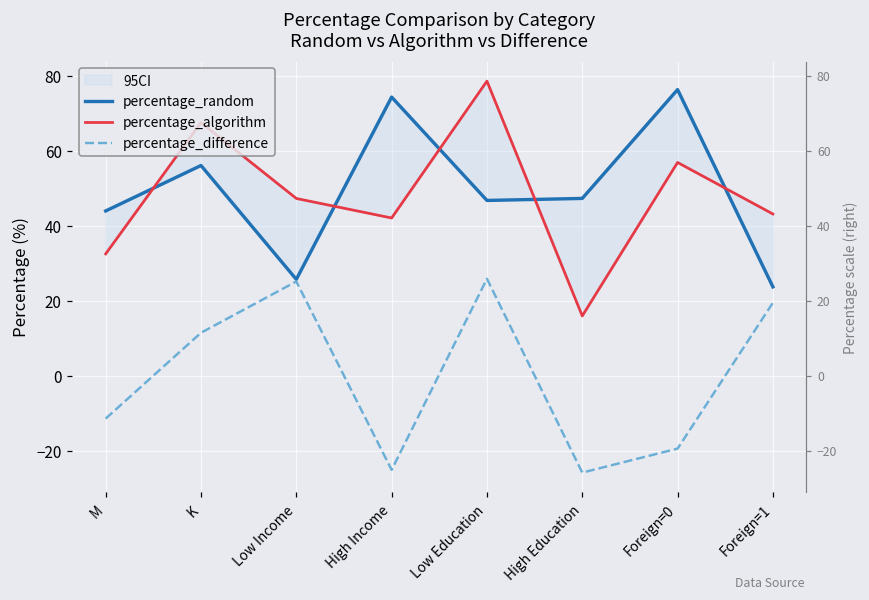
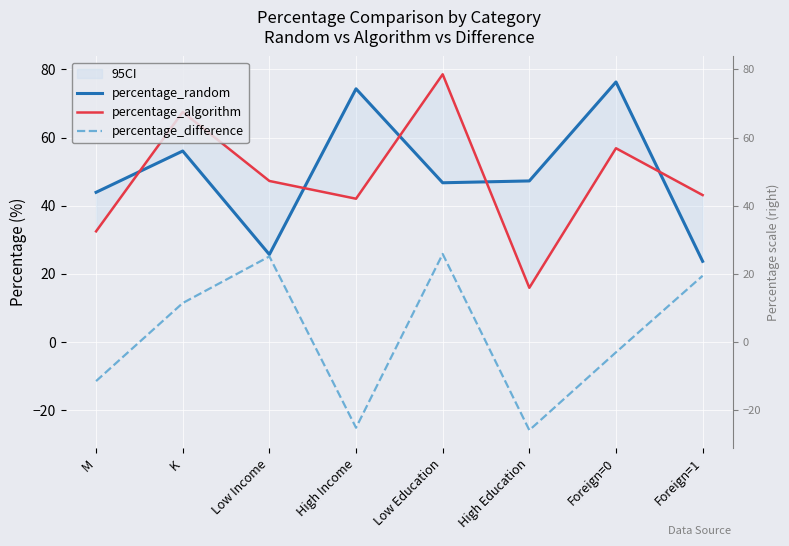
  {
    "percentage_random": {
      "K": 56,
      "Low Education": 47,
      "Foreign=1": 24
    },
    "percentage_algorithm": {
      "M": 32,
      "High Income": 42,
      "High Education": 16,
      "Foreign=0": 57
    },
    "percentage_difference": {
      "M": -11,
      "K": 11,
      "High Income": -25,
      "Low Education": 26,
      "High Education": -26,
-     "Foreign=0": -19,
+     "Foreign=0": -3,
      "Foreign=1": 19
    }
  }
